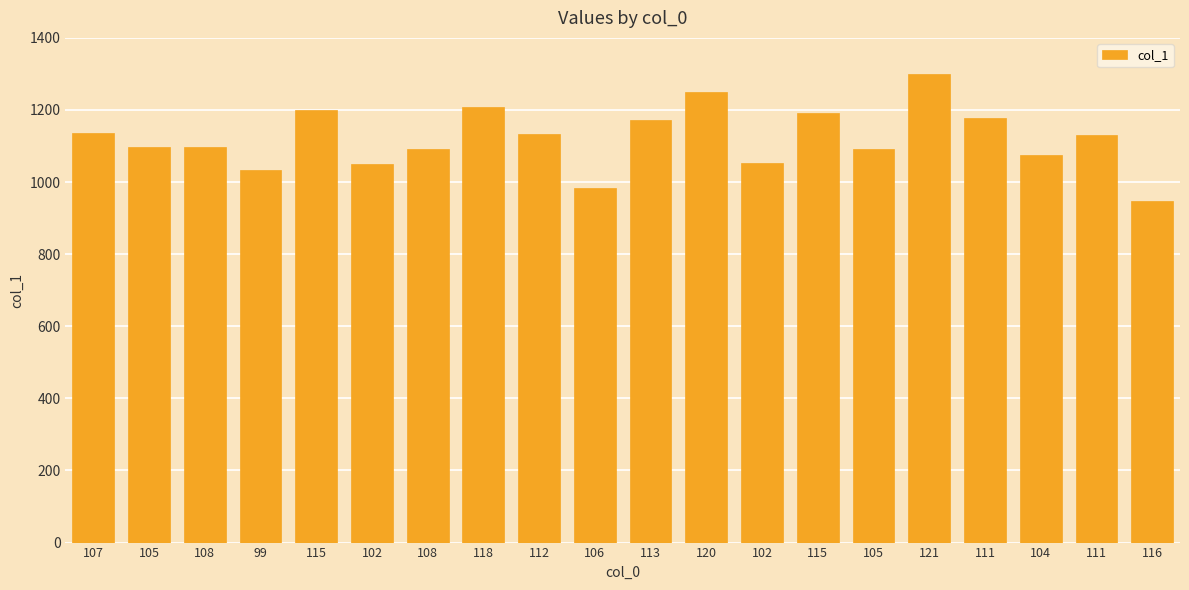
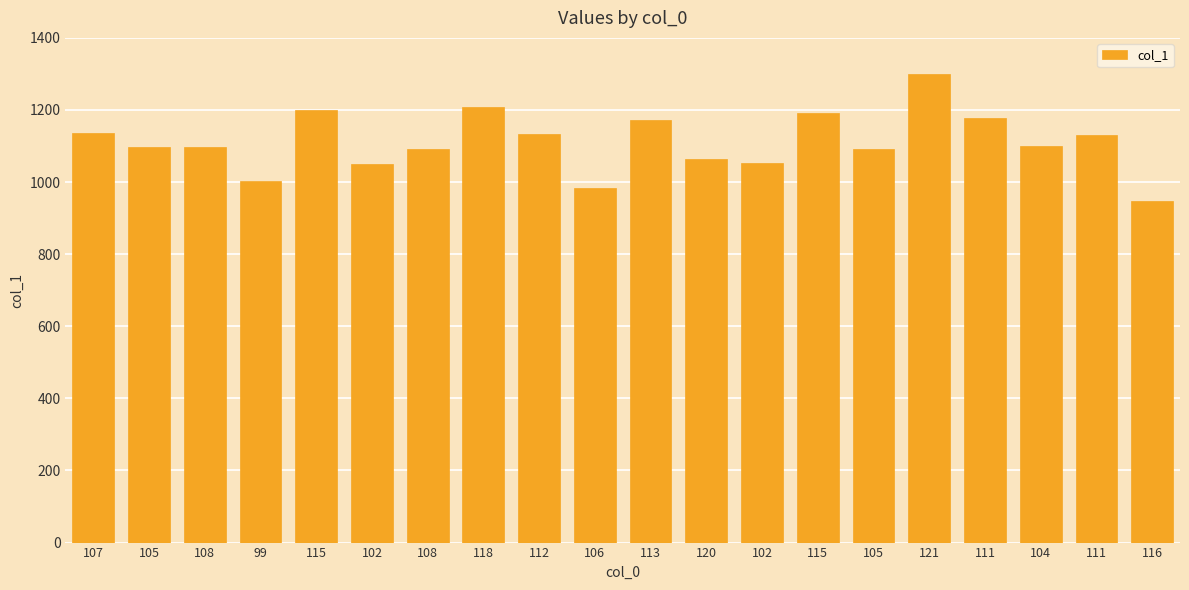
  {
    "107": 1140,
-   "99": 1030,
+   "99": 1000,
    "118": 1210,
    "112": 1130,
    "106": 980,
    "113": 1170,
-   "120": 1250,
+   "120": 1070,
    "121": 1300,
-   "104": 1070,
+   "104": 1100,
    "116": 950
  }
